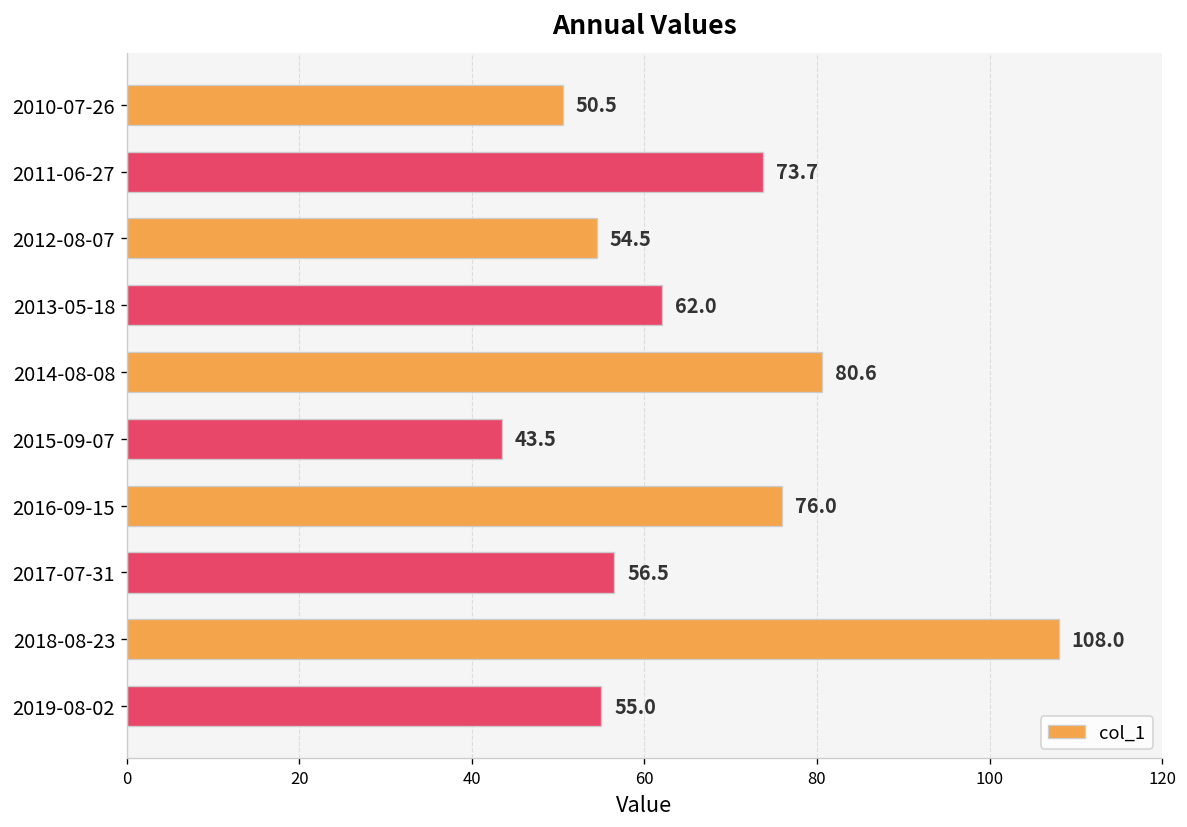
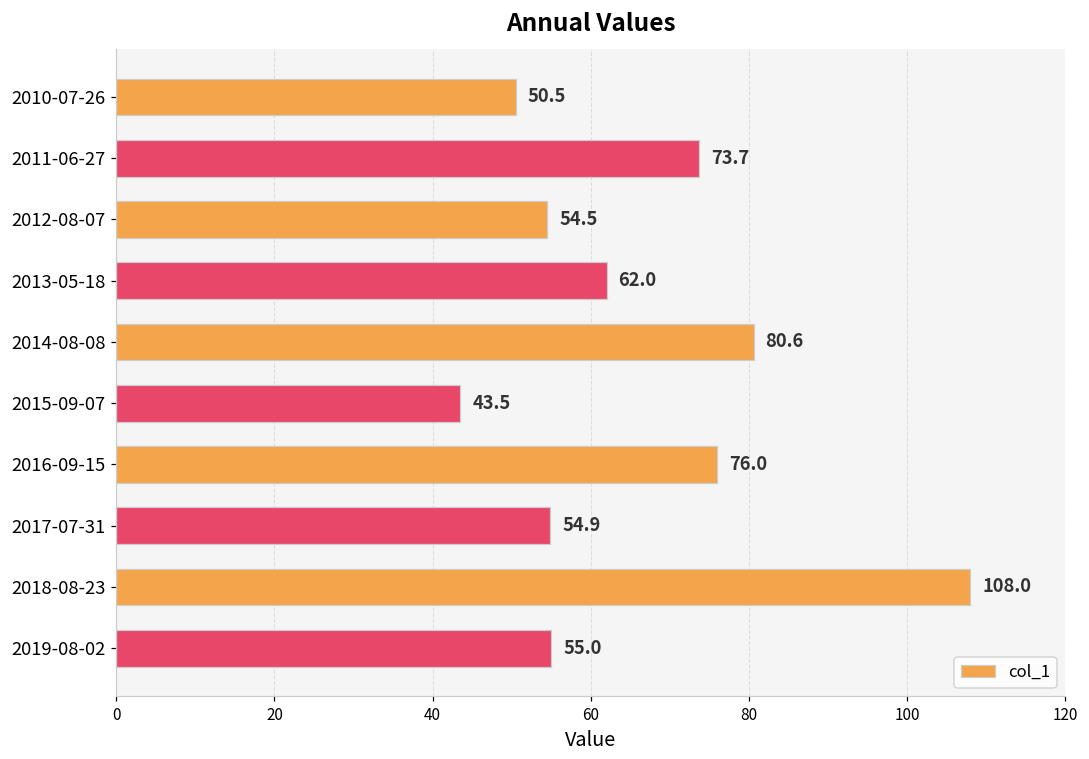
  {
    "2010-07-26": 50.5,
    "2011-06-27": 73.7,
    "2012-08-07": 54.5,
    "2013-05-18": 62.0,
    "2014-08-08": 80.6,
    "2015-09-07": 43.5,
    "2016-09-15": 76.0,
-   "2017-07-31": 56.5,
+   "2017-07-31": 54.9,
    "2018-08-23": 108.0,
    "2019-08-02": 55.0
  }
